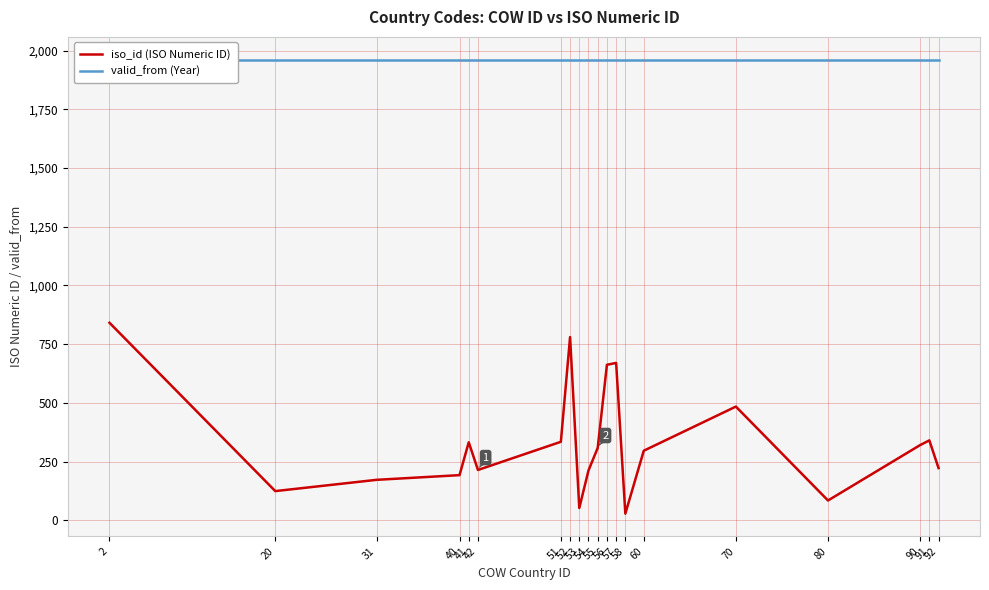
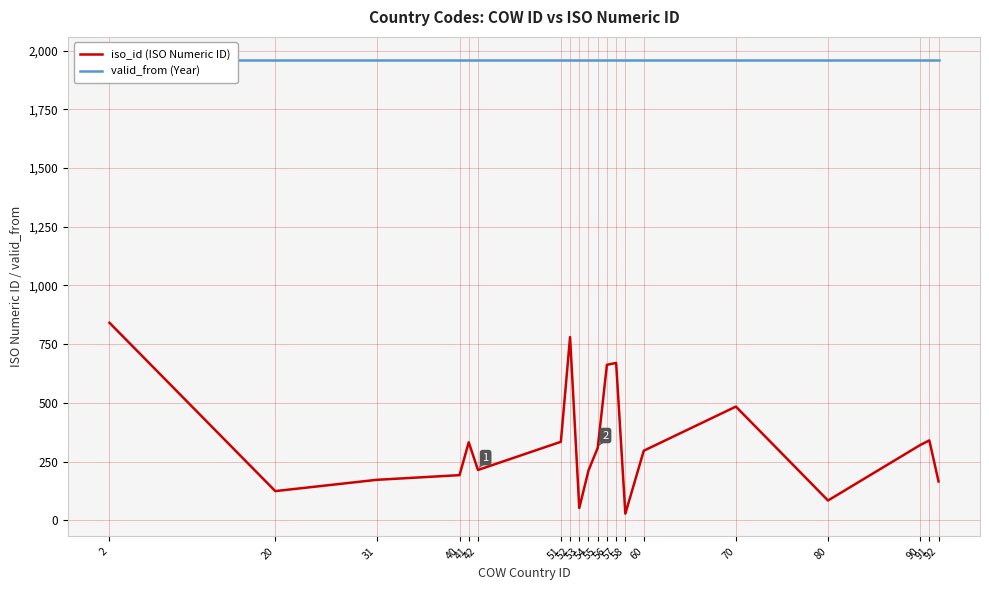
  {
    "iso_id (ISO Numeric ID)": {
      "2": "840",
      "20": "120",
      "31": "170",
      "40": "190",
      "41": "330",
      "51": "330",
      "52": "780",
      "53": "50",
      "54": "210",
      "56": "660",
      "57": "670",
      "58": "30",
      "60": "300",
      "70": "480",
      "80": "80",
      "90": "320",
      "91": "340",
-     "92": "220"
+     "92": "170"
    },
    "valid_from (Year)": {
      "20": "1,960",
      "31": "1,960",
      "40": "1,960",
      "41": "1,960",
      "42": "1,960",
      "51": "1,960",
      "52": "1,960",
      "53": "1,960",
      "54": "1,960",
      "55": "1,960",
      "56": "1,960",
      "57": "1,960",
      "58": "1,960",
      "60": "1,960",
      "70": "1,960",
      "80": "1,960",
      "90": "1,960",
      "91": "1,960",
      "92": "1,960"
    }
  }
